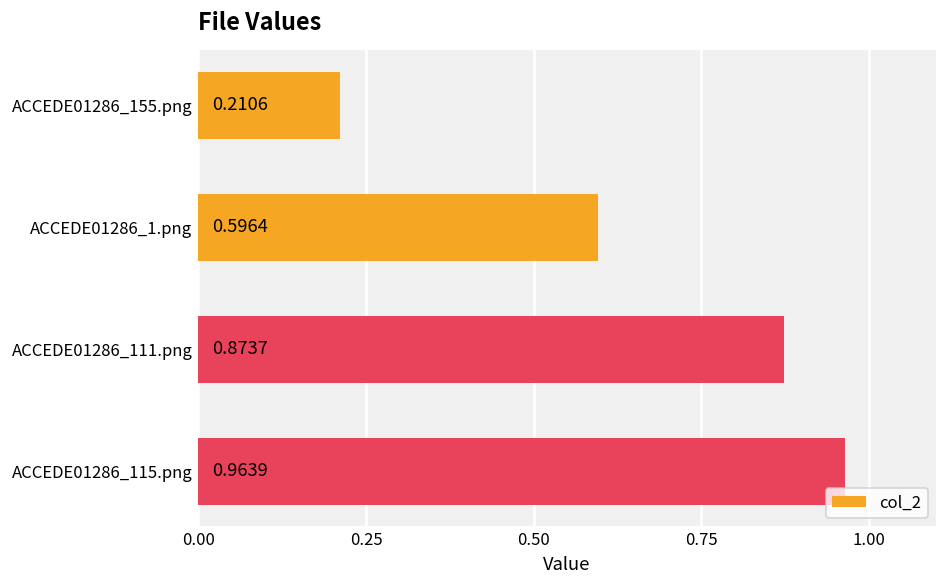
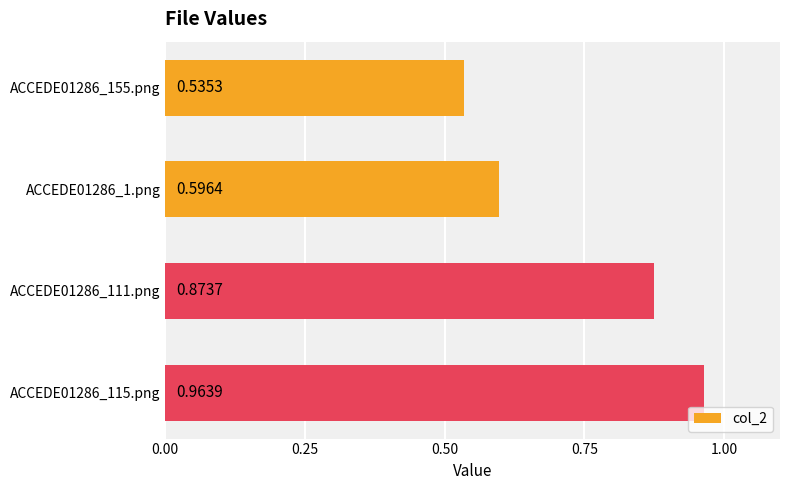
  {
-   "ACCEDE01286_155.png": 0.2106,
+   "ACCEDE01286_155.png": 0.5353,
    "ACCEDE01286_1.png": 0.5964,
    "ACCEDE01286_111.png": 0.8737,
    "ACCEDE01286_115.png": 0.9639
  }
